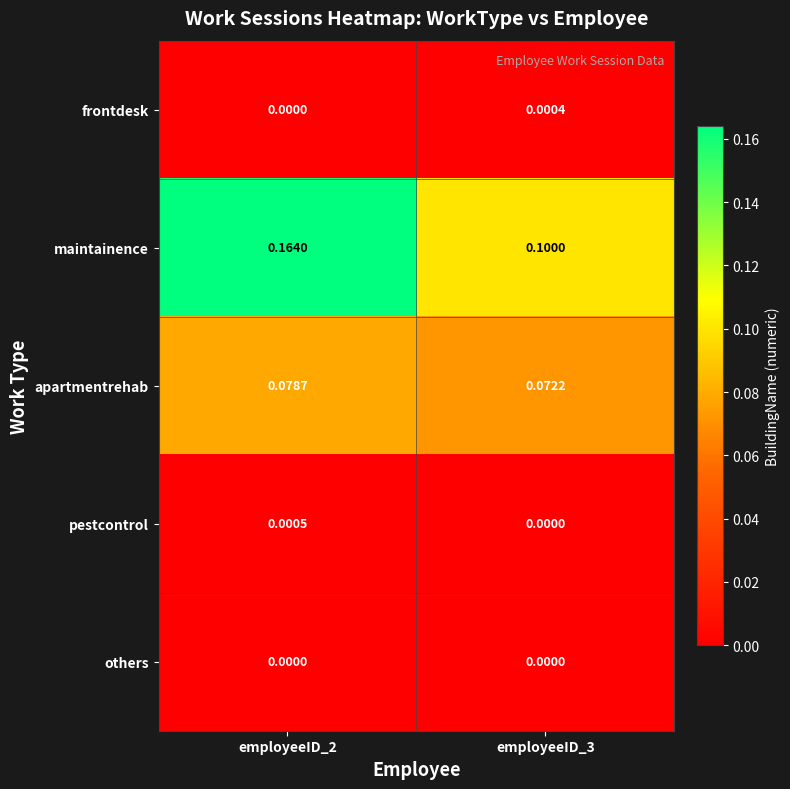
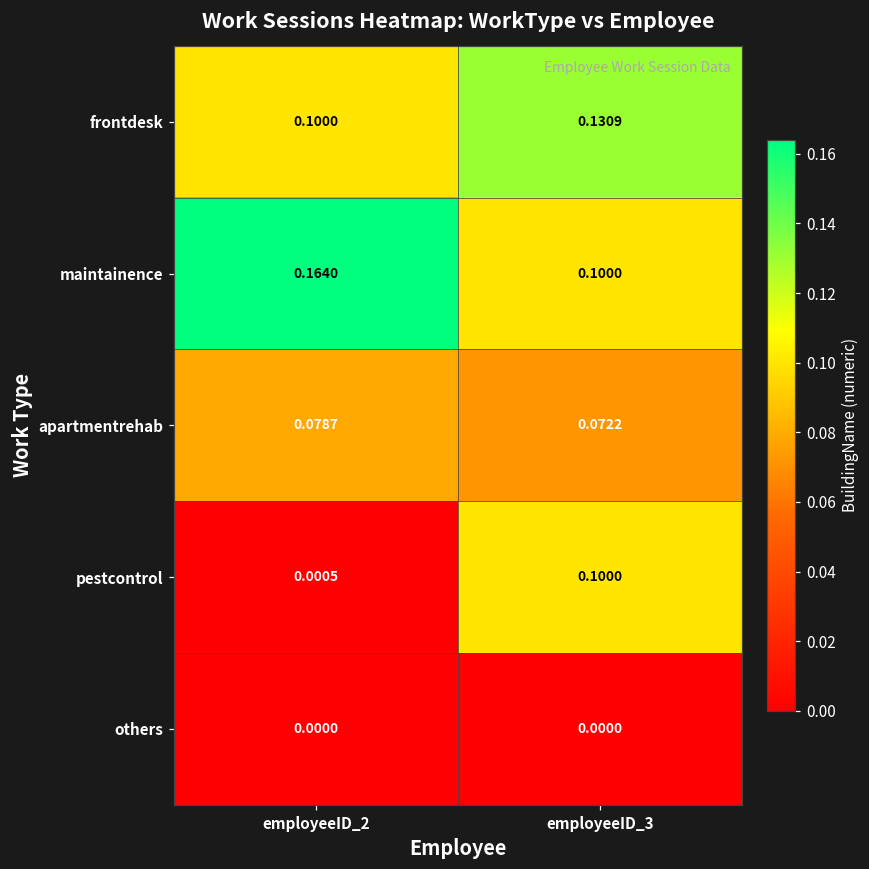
  {
    "frontdesk": {
-     "employeeID_2": 0.0000,
-     "employeeID_3": 0.0004
+     "employeeID_2": 0.1000,
+     "employeeID_3": 0.1309
    },
    "maintainence": {
      "employeeID_2": 0.1640,
      "employeeID_3": 0.1000
    },
    "apartmentrehab": {
      "employeeID_2": 0.0787,
      "employeeID_3": 0.0722
    },
    "pestcontrol": {
      "employeeID_2": 0.0005,
-     "employeeID_3": 0.0000
+     "employeeID_3": 0.1000
    },
    "others": {
      "employeeID_2": 0.0000,
      "employeeID_3": 0.0000
    }
  }
